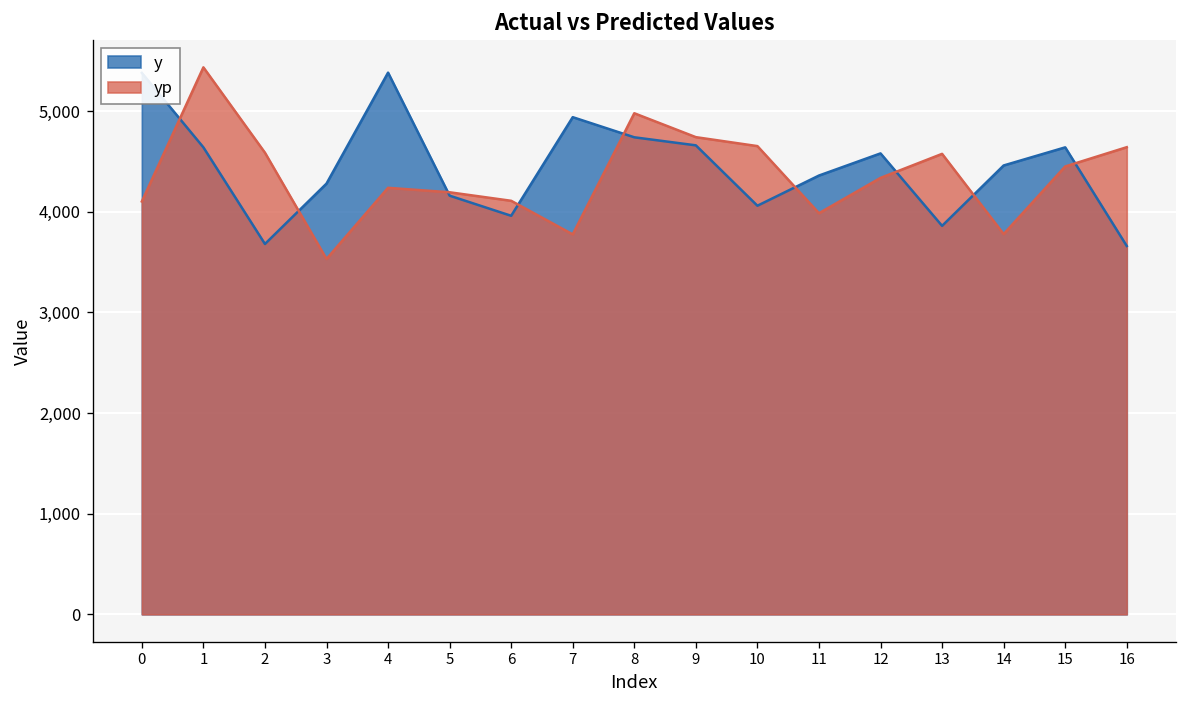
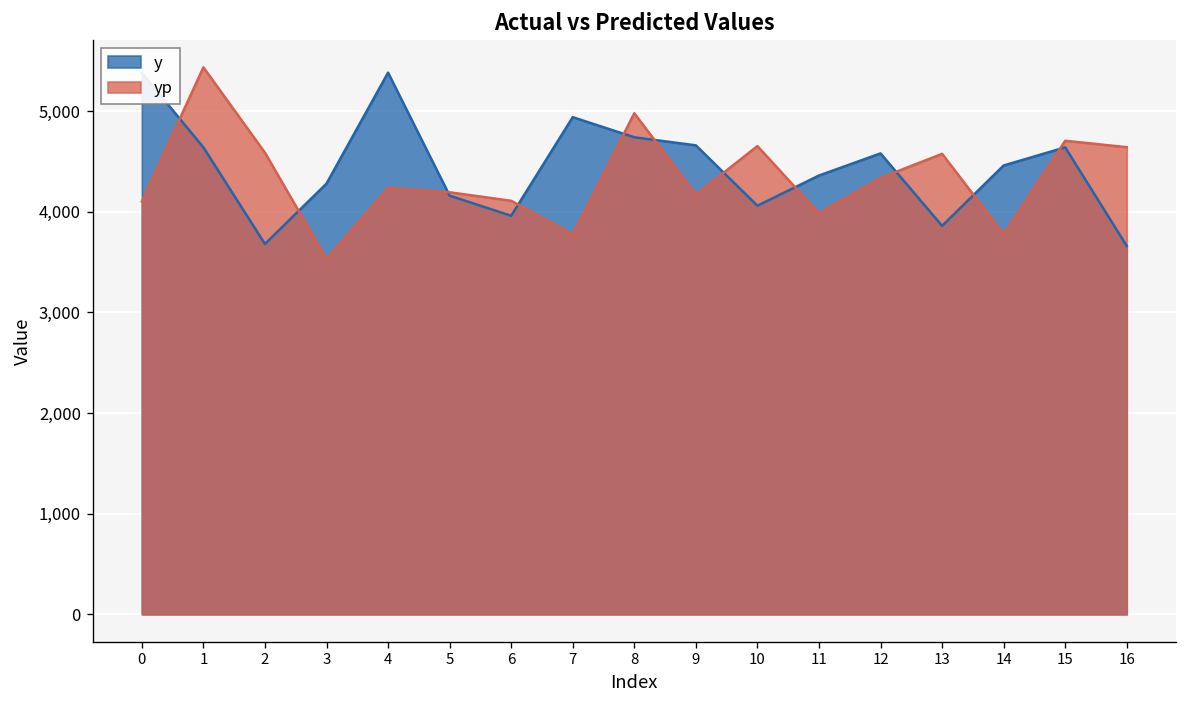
  {
    "y": {
      "1": "4,600",
      "2": "3,700",
      "3": "4,300",
      "4": "5,400",
      "5": "4,200",
      "6": "4,000",
      "7": "4,900",
      "8": "4,700",
      "9": "4,700",
      "10": "4,100",
      "11": "4,400",
      "12": "4,600",
      "13": "3,900",
      "14": "4,500",
      "15": "4,600",
      "16": "3,700"
    },
    "yp": {
      "0": "4,100",
      "1": "5,400",
      "2": "4,600",
      "3": "3,500",
      "4": "4,200",
      "5": "4,200",
      "6": "4,100",
      "7": "3,800",
      "8": "5,000",
-     "9": "4,700",
+     "9": "4,200",
      "10": "4,700",
      "11": "4,000",
      "12": "4,300",
      "13": "4,600",
      "14": "3,800",
-     "15": "4,500",
+     "15": "4,700",
      "16": "4,600"
    }
  }
